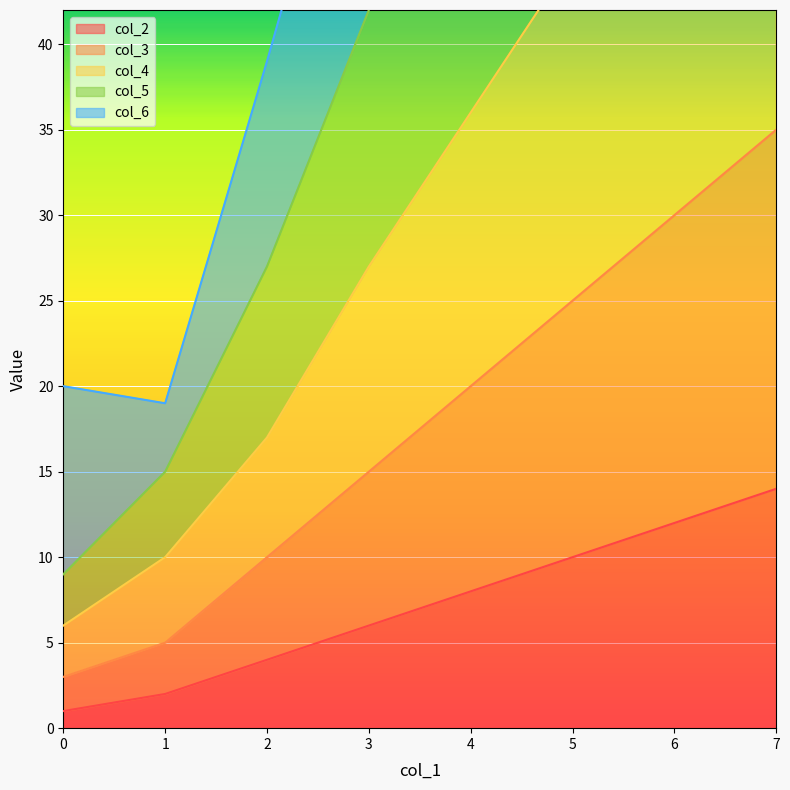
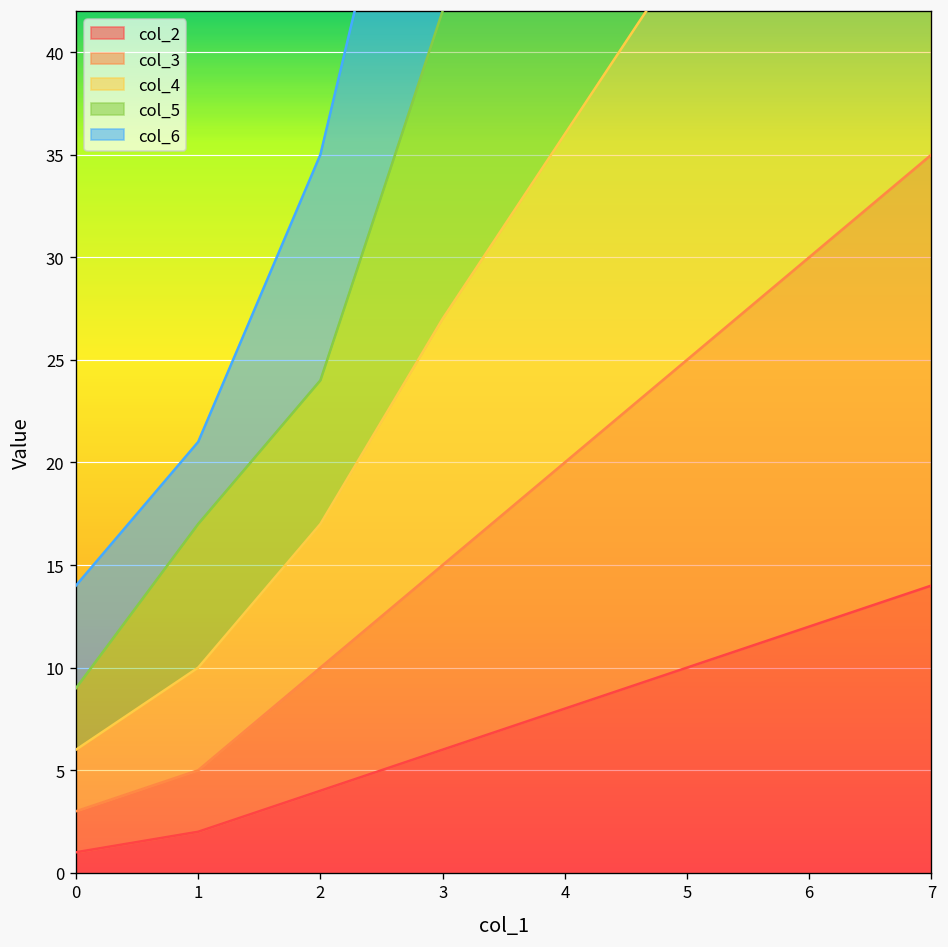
  {
    "col_5": {
      "0": 3,
-     "1": 5,
-     "2": 10,
+     "1": 7,
+     "2": 7,
      "3": 15
    },
    "col_6": {
-     "0": 11,
+     "0": 5,
      "1": 4,
-     "2": 12
+     "2": 11
    }
  }
